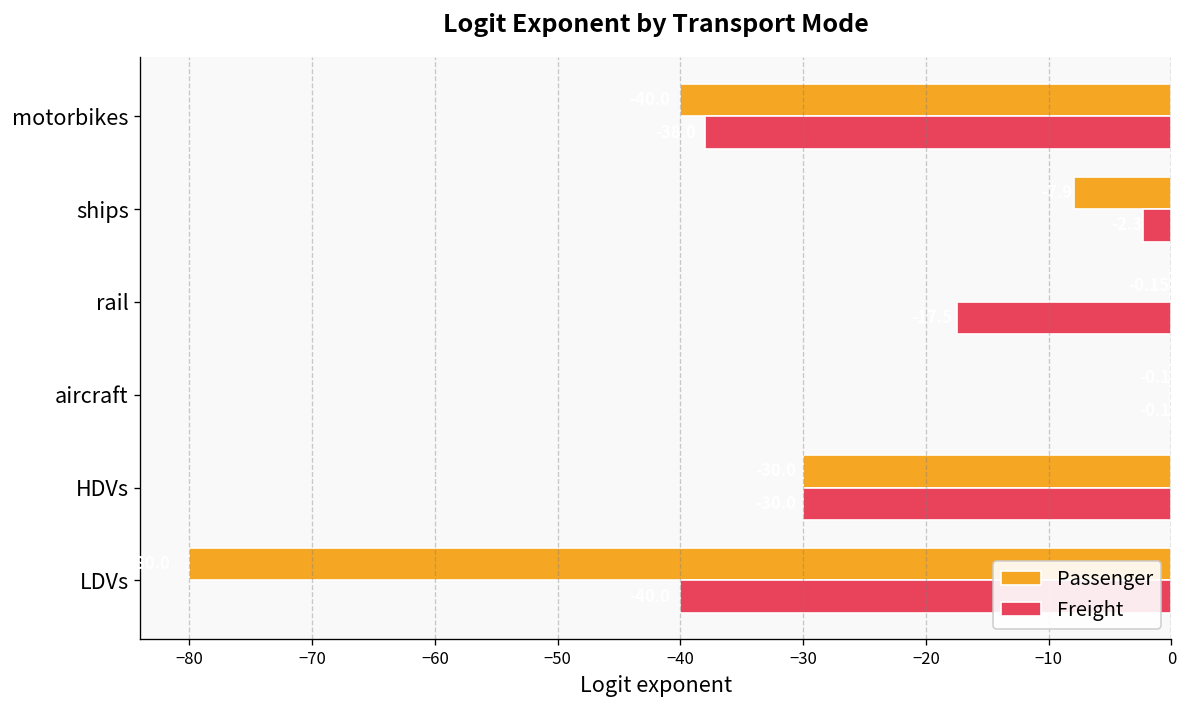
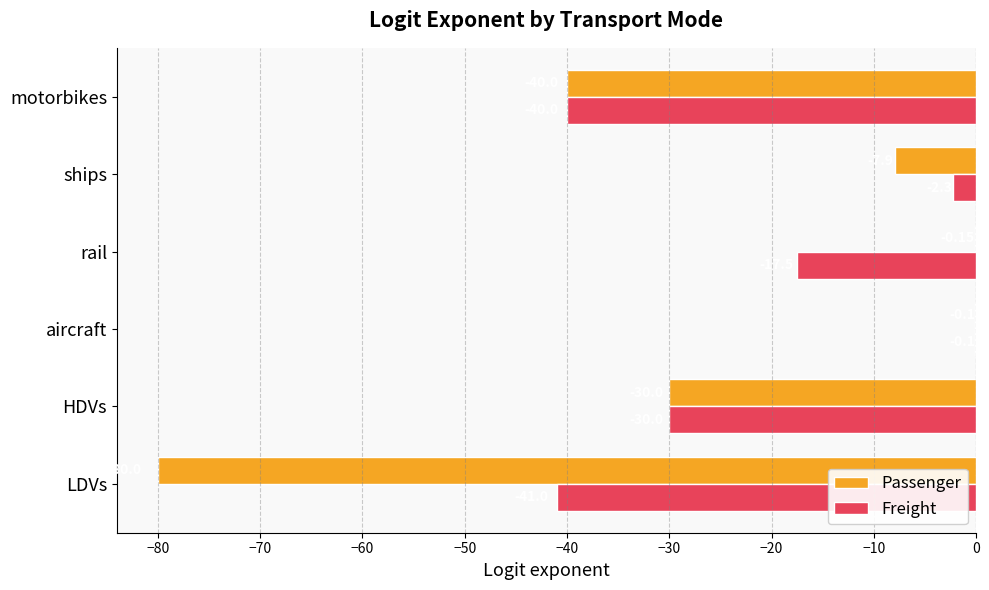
  {
    "Passenger": {
      "motorbikes": -40,
      "ships": -8,
      "HDVs": -30,
      "LDVs": -80
    },
    "Freight": {
-     "motorbikes": -38,
+     "motorbikes": -40,
      "ships": -2.3,
      "rail": -17.5,
      "HDVs": -30,
-     "LDVs": -40
+     "LDVs": -41
    }
  }
